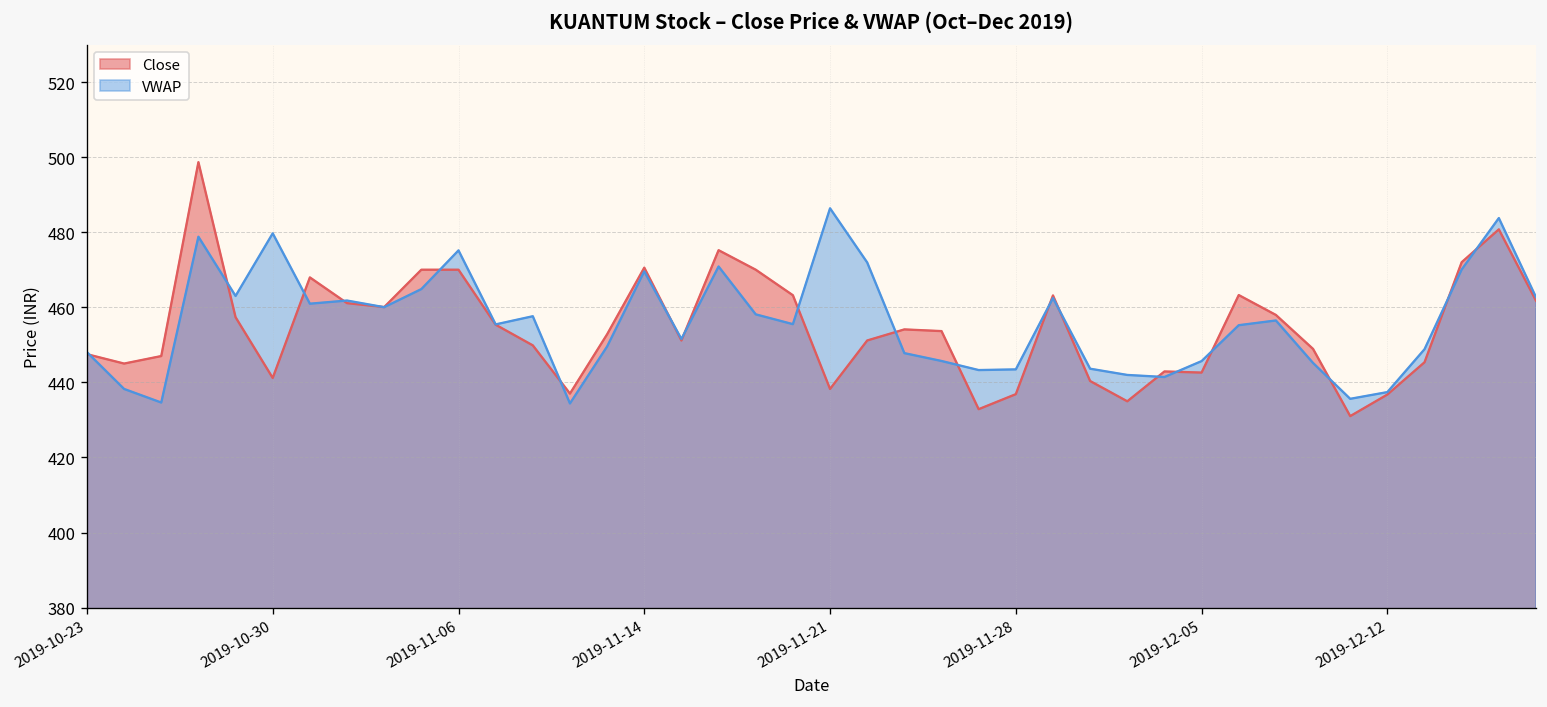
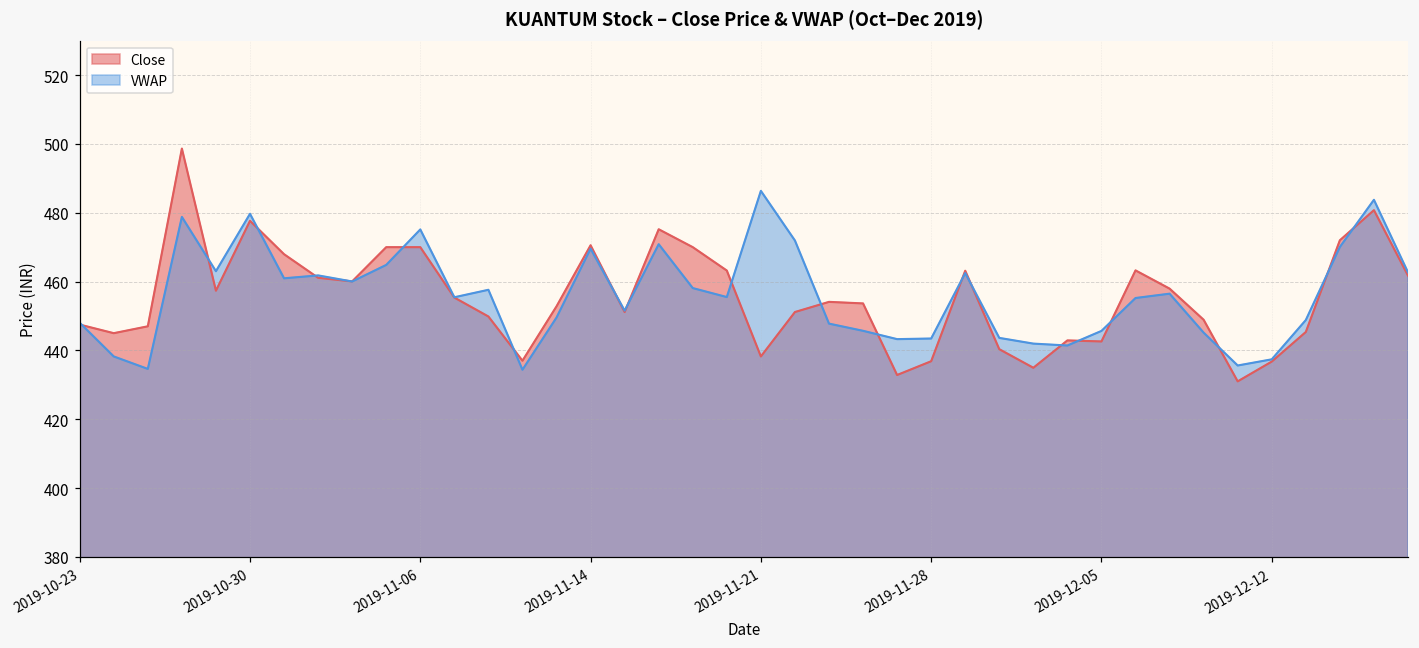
  {
    "Close": {
-     "2019-10-30": 441,
+     "2019-10-30": 478,
      "2019-11-06": 470,
      "2019-11-14": 471,
      "2019-11-21": 438,
      "2019-11-28": 437,
      "2019-12-05": 443
    },
    "VWAP": {
      "2019-10-30": 480,
      "2019-11-06": 475,
      "2019-11-14": 470,
      "2019-11-21": 486,
      "2019-11-28": 443,
      "2019-12-05": 446
    }
  }
